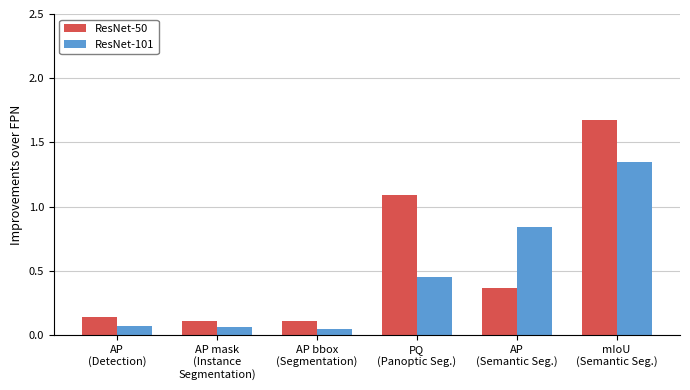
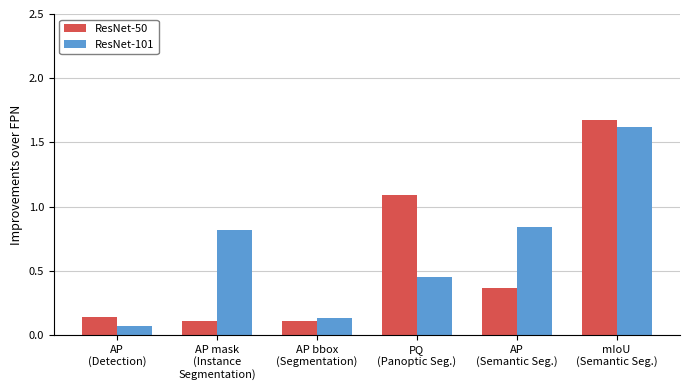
  {
    "ResNet-50": {
      "AP (Detection)": 0.14,
      "AP mask (Instance Segmentation)": 0.11,
      "AP bbox (Segmentation)": 0.11,
      "PQ (Panoptic Seg.)": 1.09,
      "AP (Semantic Seg.)": 0.37,
      "mIoU (Semantic Seg.)": 1.68
    },
    "ResNet-101": {
      "AP (Detection)": 0.07,
-     "AP mask (Instance Segmentation)": 0.06,
-     "AP bbox (Segmentation)": 0.05,
+     "AP mask (Instance Segmentation)": 0.81,
+     "AP bbox (Segmentation)": 0.13,
      "PQ (Panoptic Seg.)": 0.45,
      "AP (Semantic Seg.)": 0.84,
-     "mIoU (Semantic Seg.)": 1.35
+     "mIoU (Semantic Seg.)": 1.62
    }
  }
